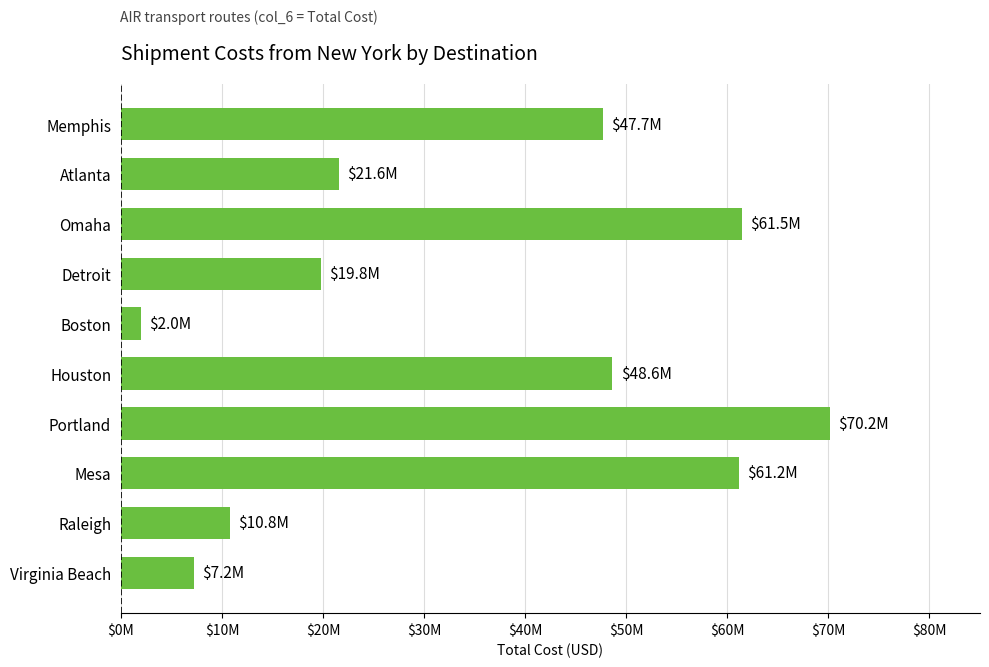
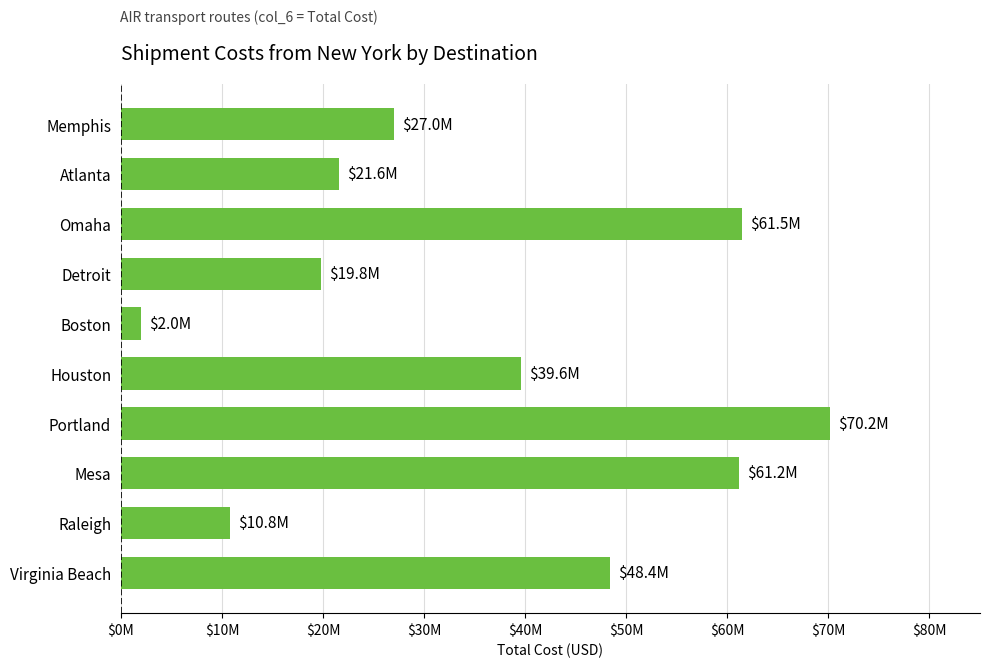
  {
-   "Memphis": "$47.7M",
+   "Memphis": "$27.0M",
    "Atlanta": "$21.6M",
    "Omaha": "$61.5M",
    "Detroit": "$19.8M",
    "Boston": "$2.0M",
-   "Houston": "$48.6M",
+   "Houston": "$39.6M",
    "Portland": "$70.2M",
    "Mesa": "$61.2M",
    "Raleigh": "$10.8M",
-   "Virginia Beach": "$7.2M"
+   "Virginia Beach": "$48.4M"
  }
